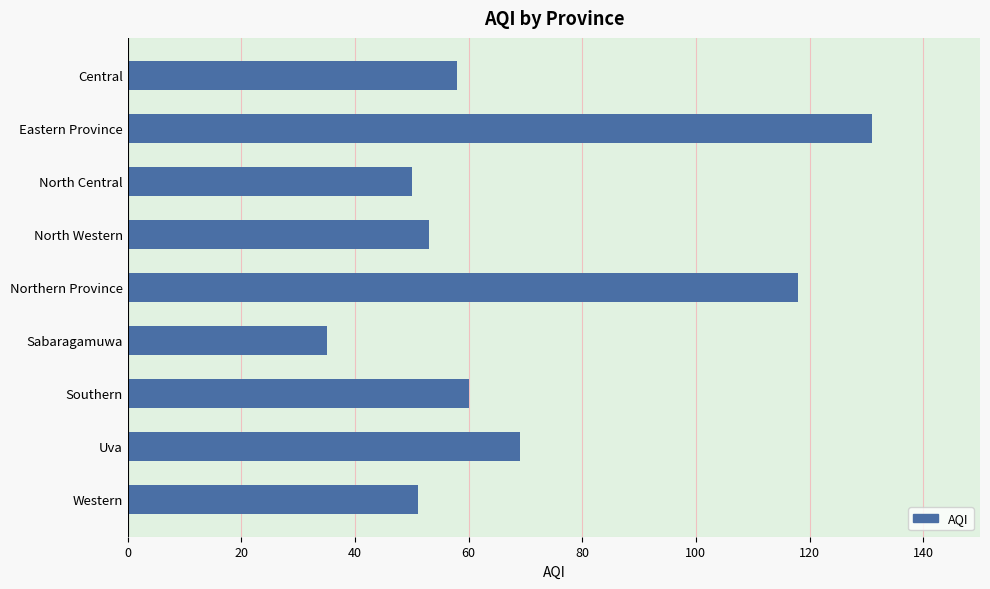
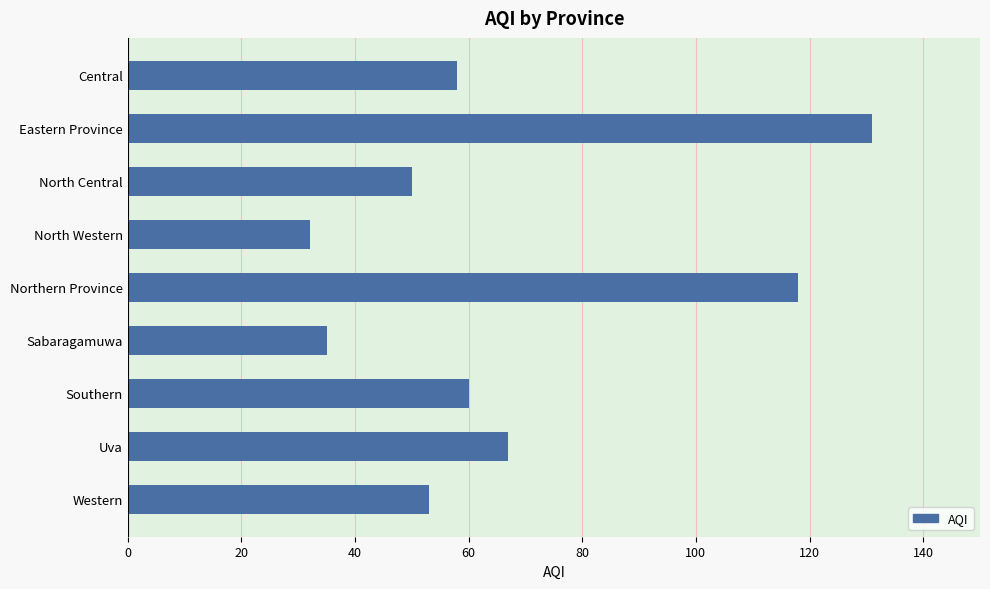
  {
    "Central": 58,
    "Eastern Province": 131,
    "North Central": 50,
-   "North Western": 53,
+   "North Western": 32,
    "Northern Province": 118,
    "Sabaragamuwa": 35,
    "Southern": 60,
-   "Uva": 69,
-   "Western": 51
+   "Uva": 67,
+   "Western": 53
  }
